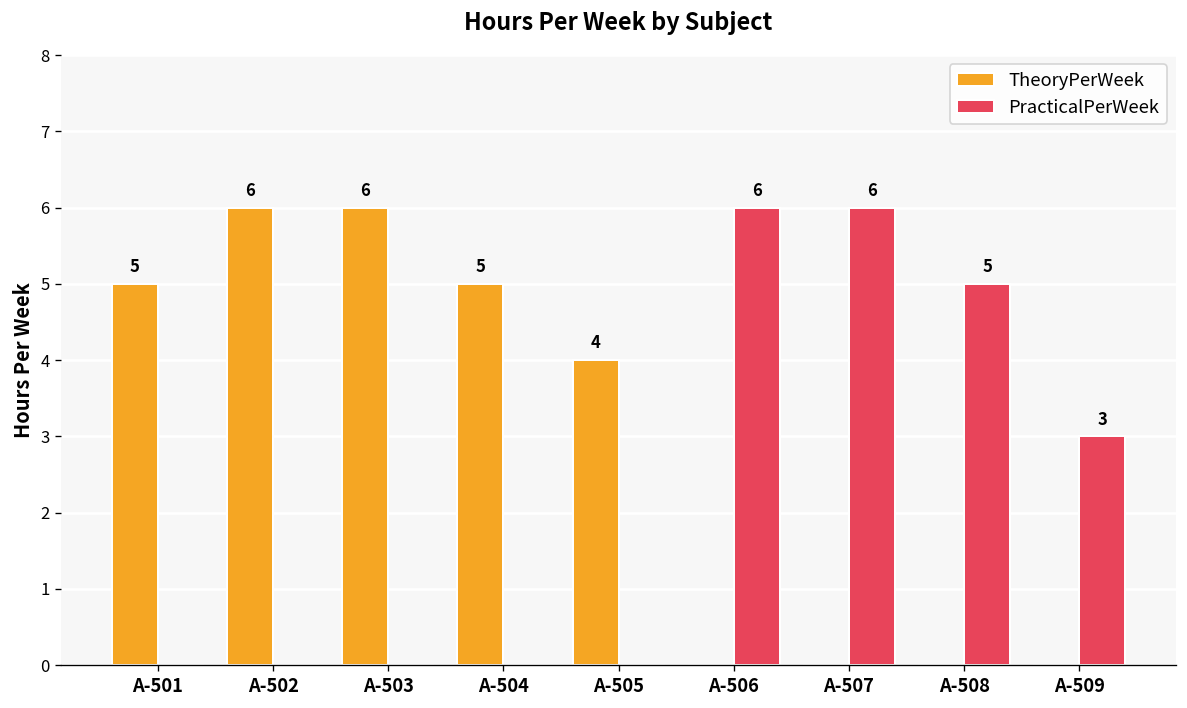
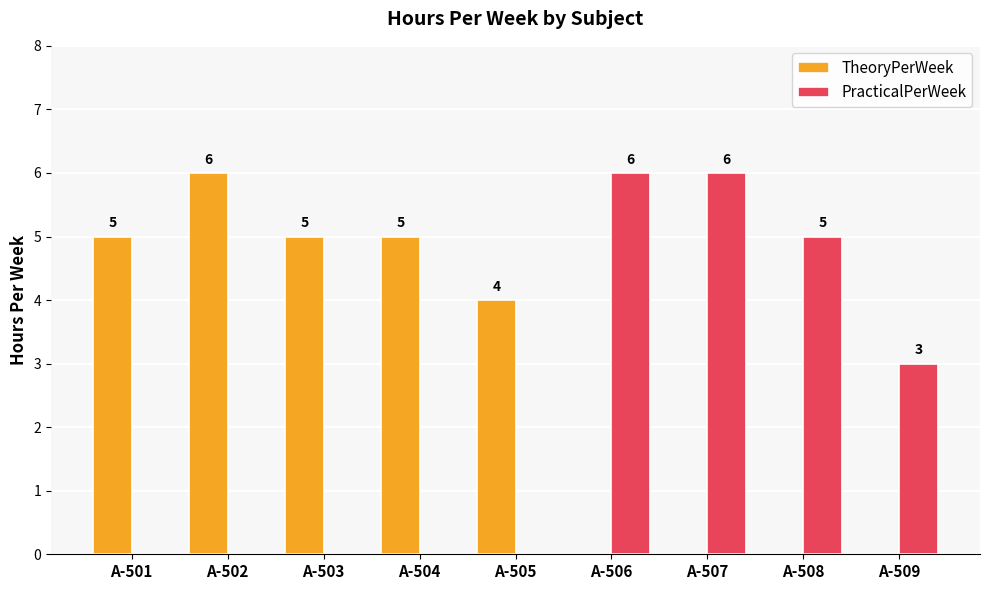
  {
    "TheoryPerWeek": {
      "A-501": 5,
      "A-502": 6,
-     "A-503": 6,
+     "A-503": 5,
      "A-504": 5,
      "A-505": 4
    },
    "PracticalPerWeek": {
      "A-506": 6,
      "A-507": 6,
      "A-508": 5,
      "A-509": 3
    }
  }
